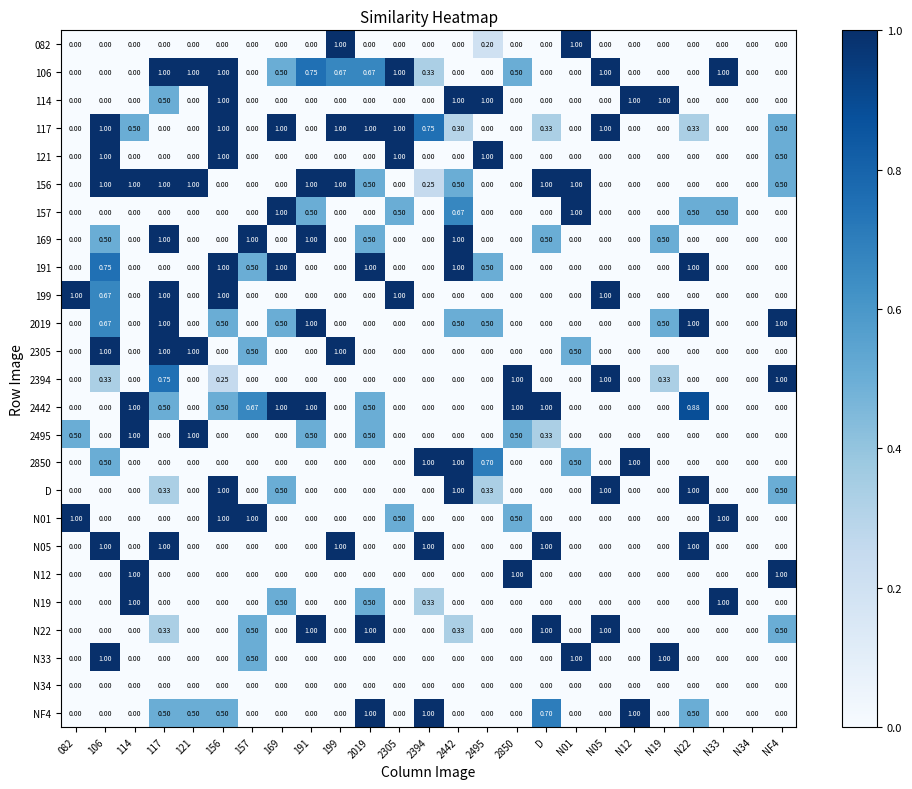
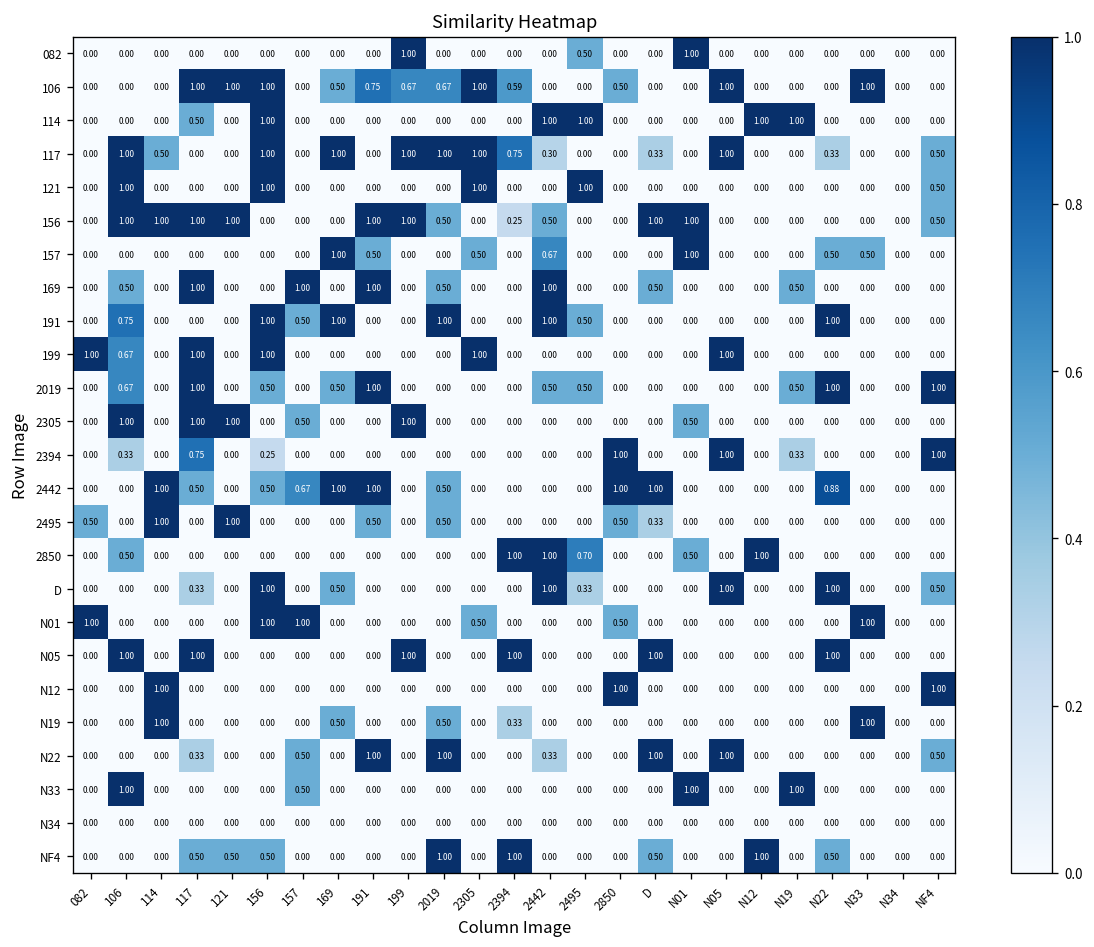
  {
    "082": {
      "082": 0.00,
      "106": 0.00,
      "114": 0.00,
      "117": 0.00,
      "121": 0.00,
      "156": 0.00,
      "157": 0.00,
      "169": 0.00,
      "191": 0.00,
      "199": 1.00,
      "2019": 0.00,
      "2305": 0.00,
      "2394": 0.00,
      "2442": 0.00,
-     "2495": 0.20,
+     "2495": 0.50,
      "2850": 0.00,
      "D": 0.00,
      "N01": 1.00,
      "N05": 0.00,
      "N12": 0.00,
      "N19": 0.00,
      "N22": 0.00,
      "N33": 0.00,
      "N34": 0.00,
      "NF4": 0.00
    },
    "106": {
      "082": 0.00,
      "106": 0.00,
      "114": 0.00,
      "117": 1.00,
      "121": 1.00,
      "156": 1.00,
      "157": 0.00,
      "169": 0.50,
      "191": 0.75,
      "199": 0.67,
      "2019": 0.67,
      "2305": 1.00,
-     "2394": 0.33,
+     "2394": 0.59,
      "2442": 0.00,
      "2495": 0.00,
      "2850": 0.50,
      "D": 0.00,
      "N01": 0.00,
      "N05": 1.00,
      "N12": 0.00,
      "N19": 0.00,
      "N22": 0.00,
      "N33": 1.00,
      "N34": 0.00,
      "NF4": 0.00
    },
    "NF4": {
      "082": 0.00,
      "106": 0.00,
      "114": 0.00,
      "117": 0.50,
      "121": 0.50,
      "156": 0.50,
      "157": 0.00,
      "169": 0.00,
      "191": 0.00,
      "199": 0.00,
      "2019": 1.00,
      "2305": 0.00,
      "2394": 1.00,
      "2442": 0.00,
      "2495": 0.00,
      "2850": 0.00,
-     "D": 0.70,
+     "D": 0.50,
      "N01": 0.00,
      "N05": 0.00,
      "N12": 1.00,
      "N19": 0.00,
      "N22": 0.50,
      "N33": 0.00,
      "N34": 0.00,
      "NF4": 0.00
    }
  }
